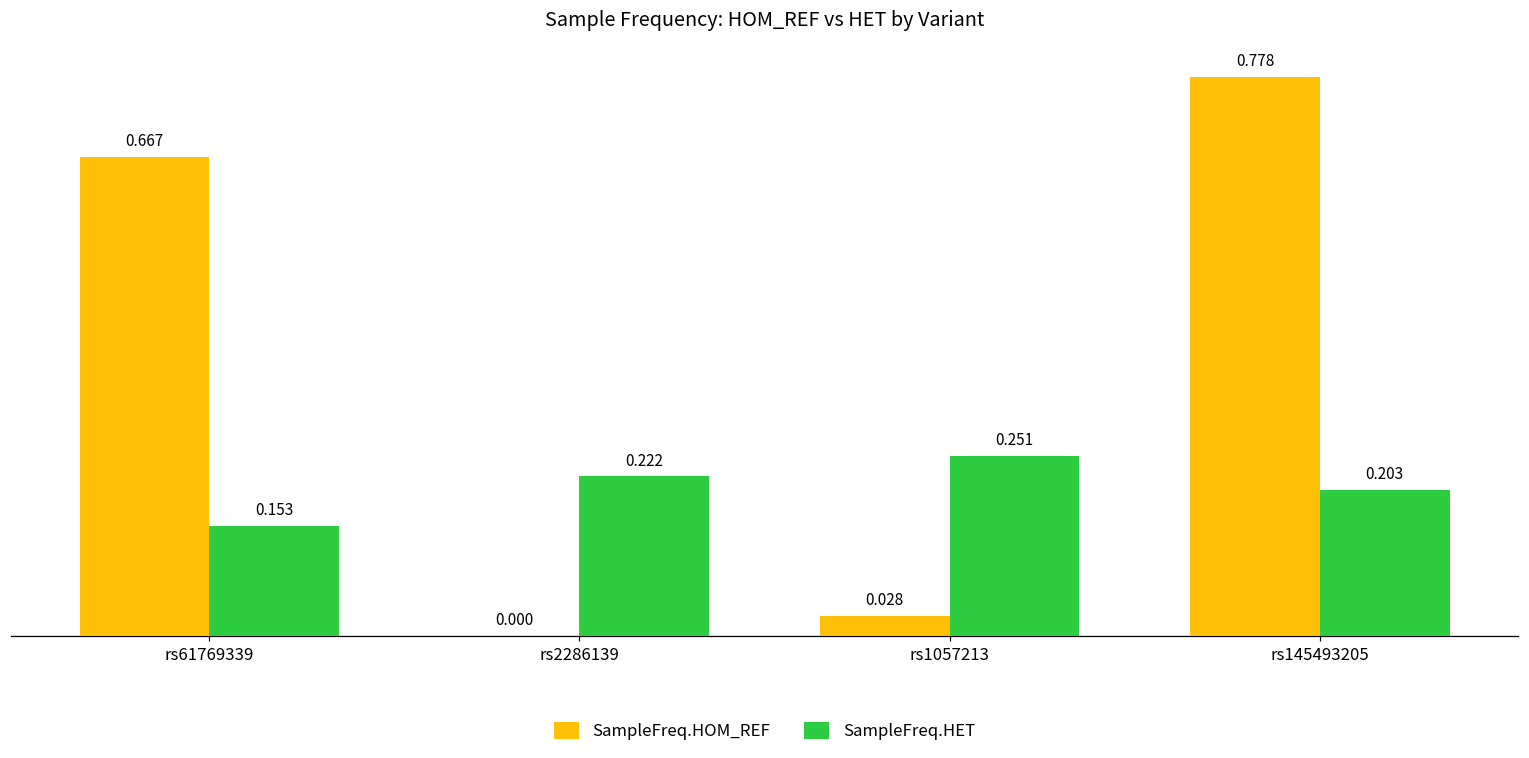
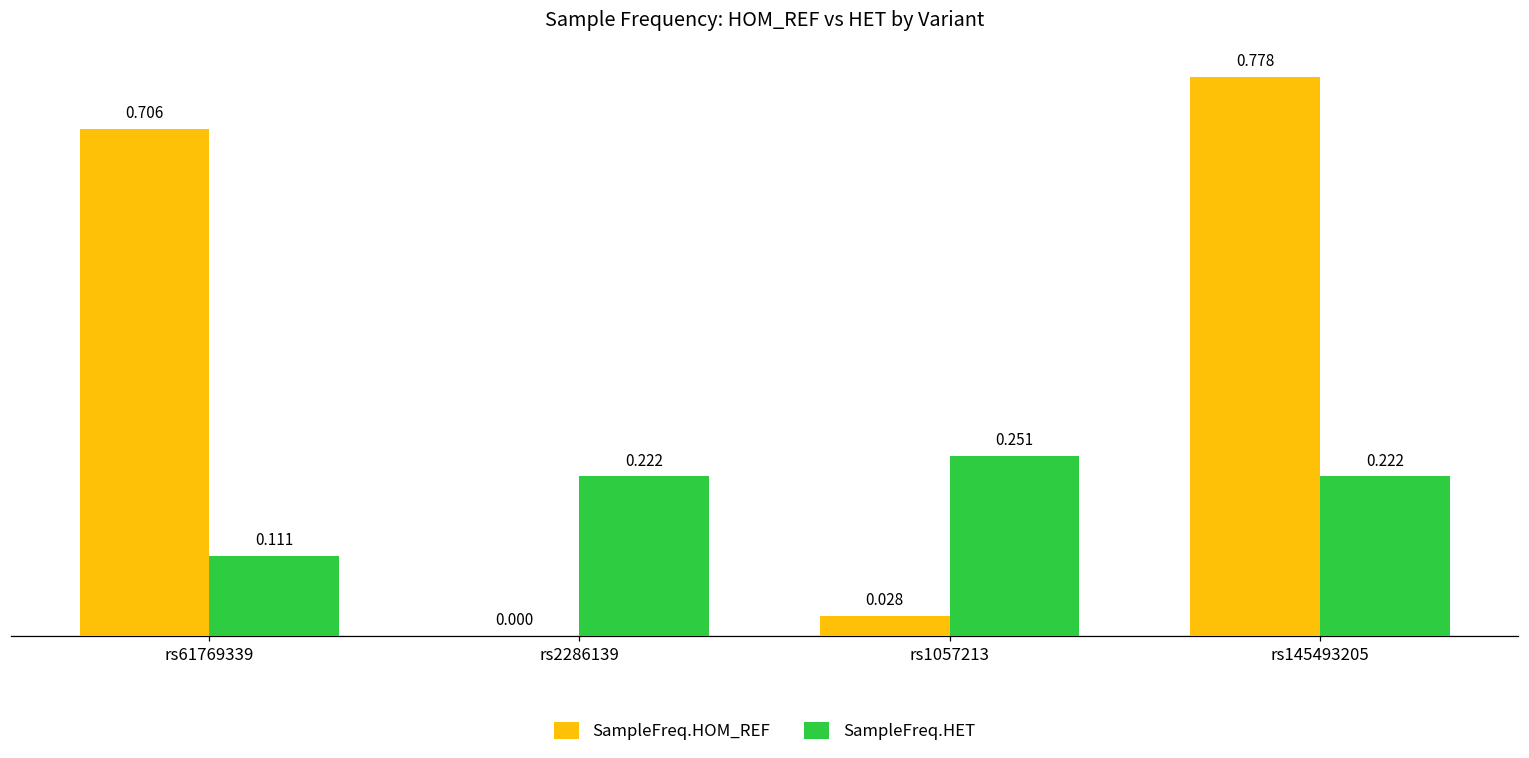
  {
    "SampleFreq.HOM_REF": {
-     "rs61769339": 0.667,
+     "rs61769339": 0.706,
      "rs2286139": 0.000,
      "rs1057213": 0.028,
      "rs145493205": 0.778
    },
    "SampleFreq.HET": {
-     "rs61769339": 0.153,
+     "rs61769339": 0.111,
      "rs2286139": 0.222,
      "rs1057213": 0.251,
-     "rs145493205": 0.203
+     "rs145493205": 0.222
    }
  }
